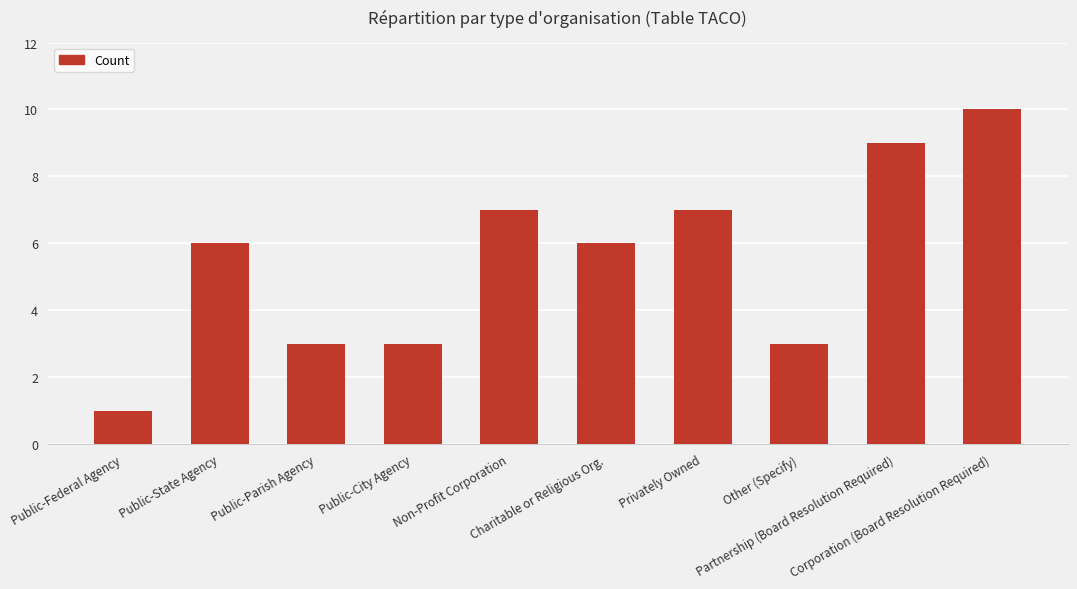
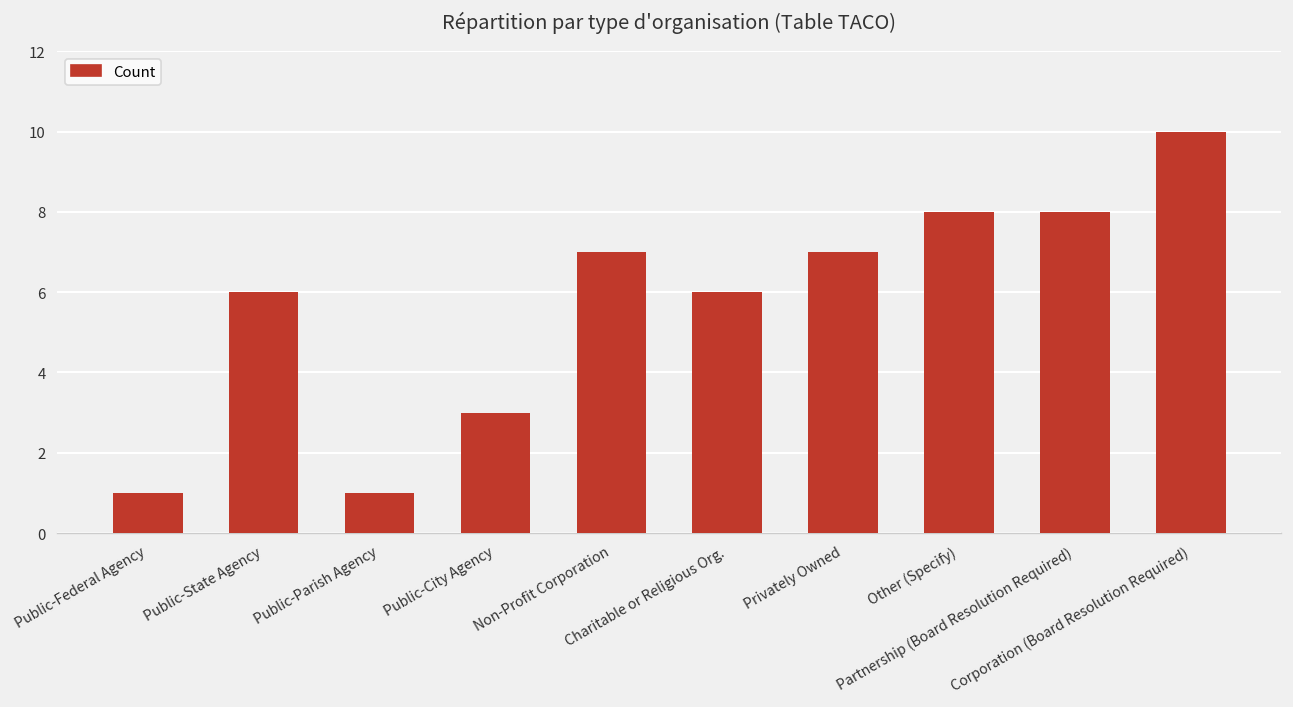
  {
    "Public-Federal Agency": 1,
    "Public-State Agency": 6,
-   "Public-Parish Agency": 3,
+   "Public-Parish Agency": 1,
    "Public-City Agency": 3,
    "Non-Profit Corporation": 7,
    "Charitable or Religious Org.": 6,
    "Privately Owned": 7,
-   "Other (Specify)": 3,
-   "Partnership (Board Resolution Required)": 9,
+   "Other (Specify)": 8,
+   "Partnership (Board Resolution Required)": 8,
    "Corporation (Board Resolution Required)": 10
  }
